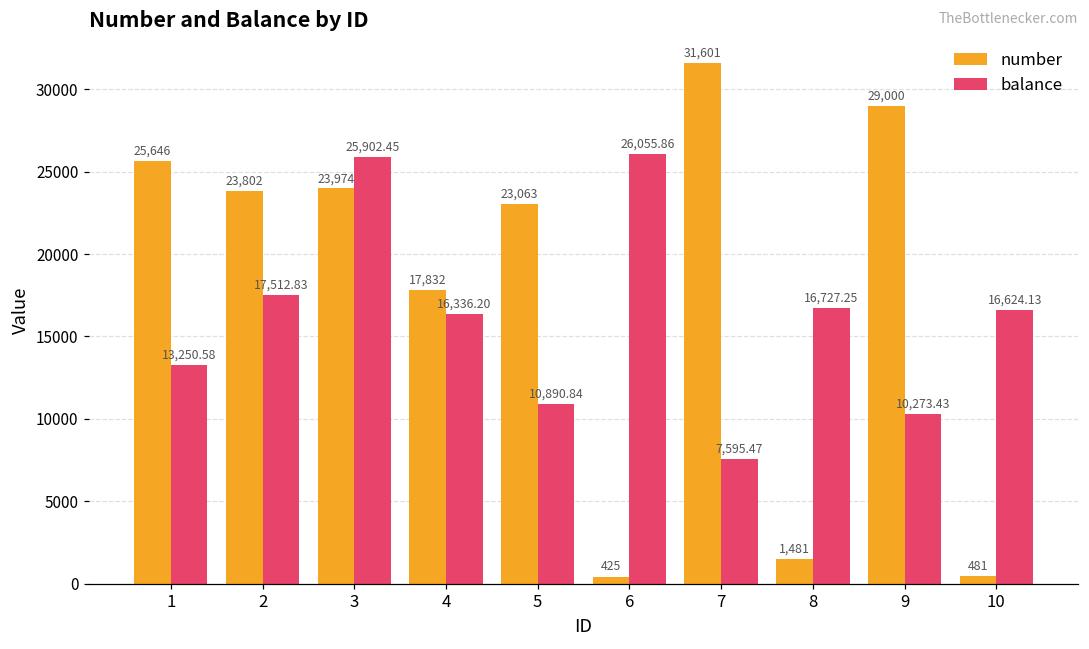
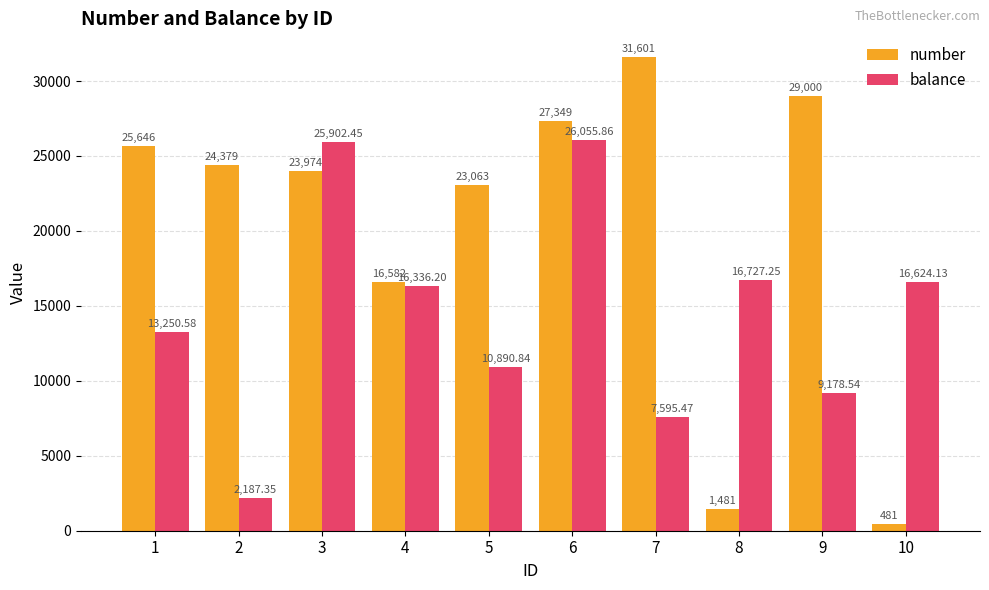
  {
    "number": {
      "1": "25,646",
-     "2": "23,802",
+     "2": "24,379",
      "3": "23,974",
-     "4": "17,832",
+     "4": "16,582",
      "5": "23,063",
-     "6": "425",
+     "6": "27,349",
      "7": "31,601",
      "8": "1,481",
      "9": "29,000",
      "10": "481"
    },
    "balance": {
      "1": "13,250.58",
-     "2": "17,512.83",
+     "2": "2,187.35",
      "3": "25,902.45",
      "4": "16,336.20",
      "5": "10,890.84",
      "6": "26,055.86",
      "7": "7,595.47",
      "8": "16,727.25",
-     "9": "10,273.43",
+     "9": "9,178.54",
      "10": "16,624.13"
    }
  }
